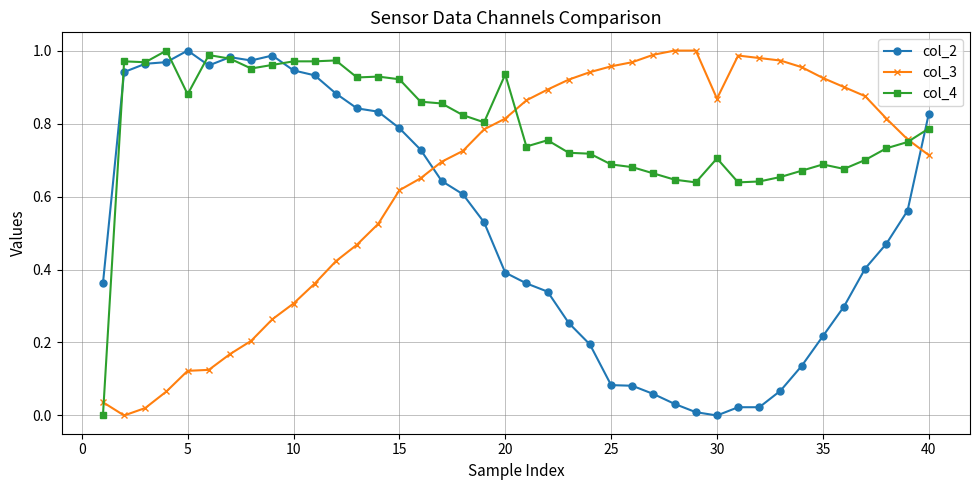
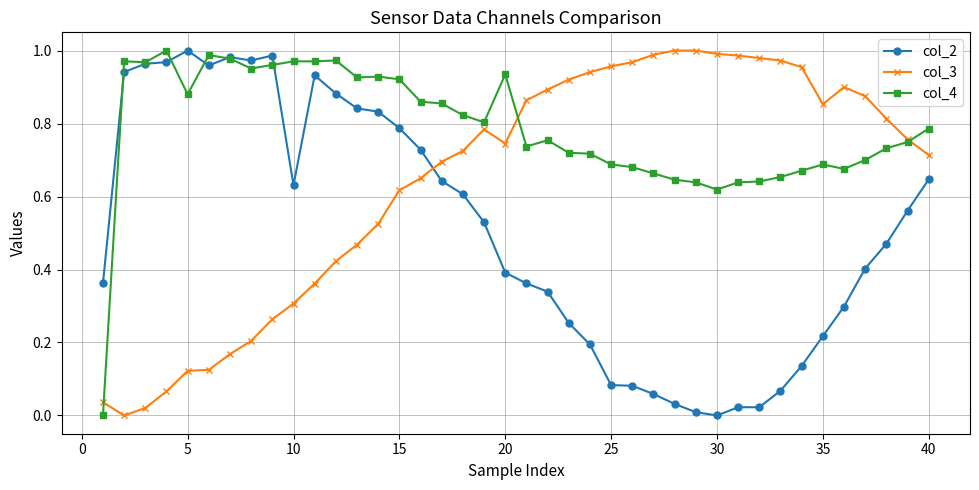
  {
    "col_2": {
      "5": 1.00,
-     "10": 0.95,
+     "10": 0.63,
      "15": 0.79,
      "20": 0.39,
      "25": 0.08,
      "30": 0.00,
      "35": 0.22,
-     "40": 0.83
+     "40": 0.65
    },
    "col_3": {
      "5": 0.12,
      "10": 0.31,
      "15": 0.62,
-     "20": 0.81,
+     "20": 0.75,
      "25": 0.96,
-     "30": 0.87,
-     "35": 0.92,
+     "30": 0.99,
+     "35": 0.85,
      "40": 0.71
    },
    "col_4": {
      "5": 0.88,
      "10": 0.97,
      "15": 0.92,
      "20": 0.93,
      "25": 0.69,
-     "30": 0.70,
+     "30": 0.62,
      "35": 0.69,
      "40": 0.79
    }
  }
